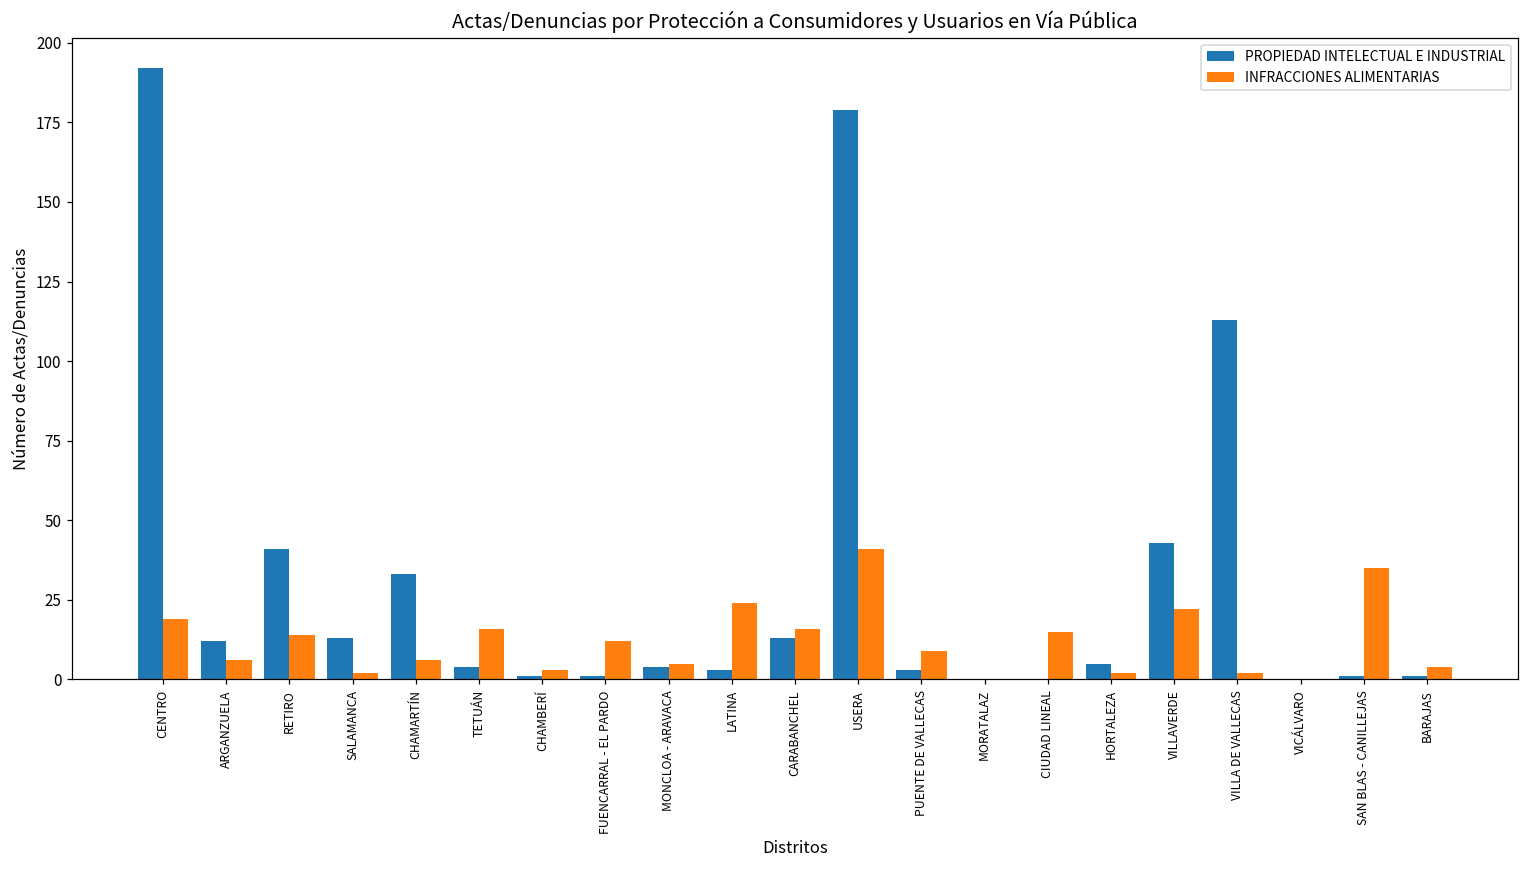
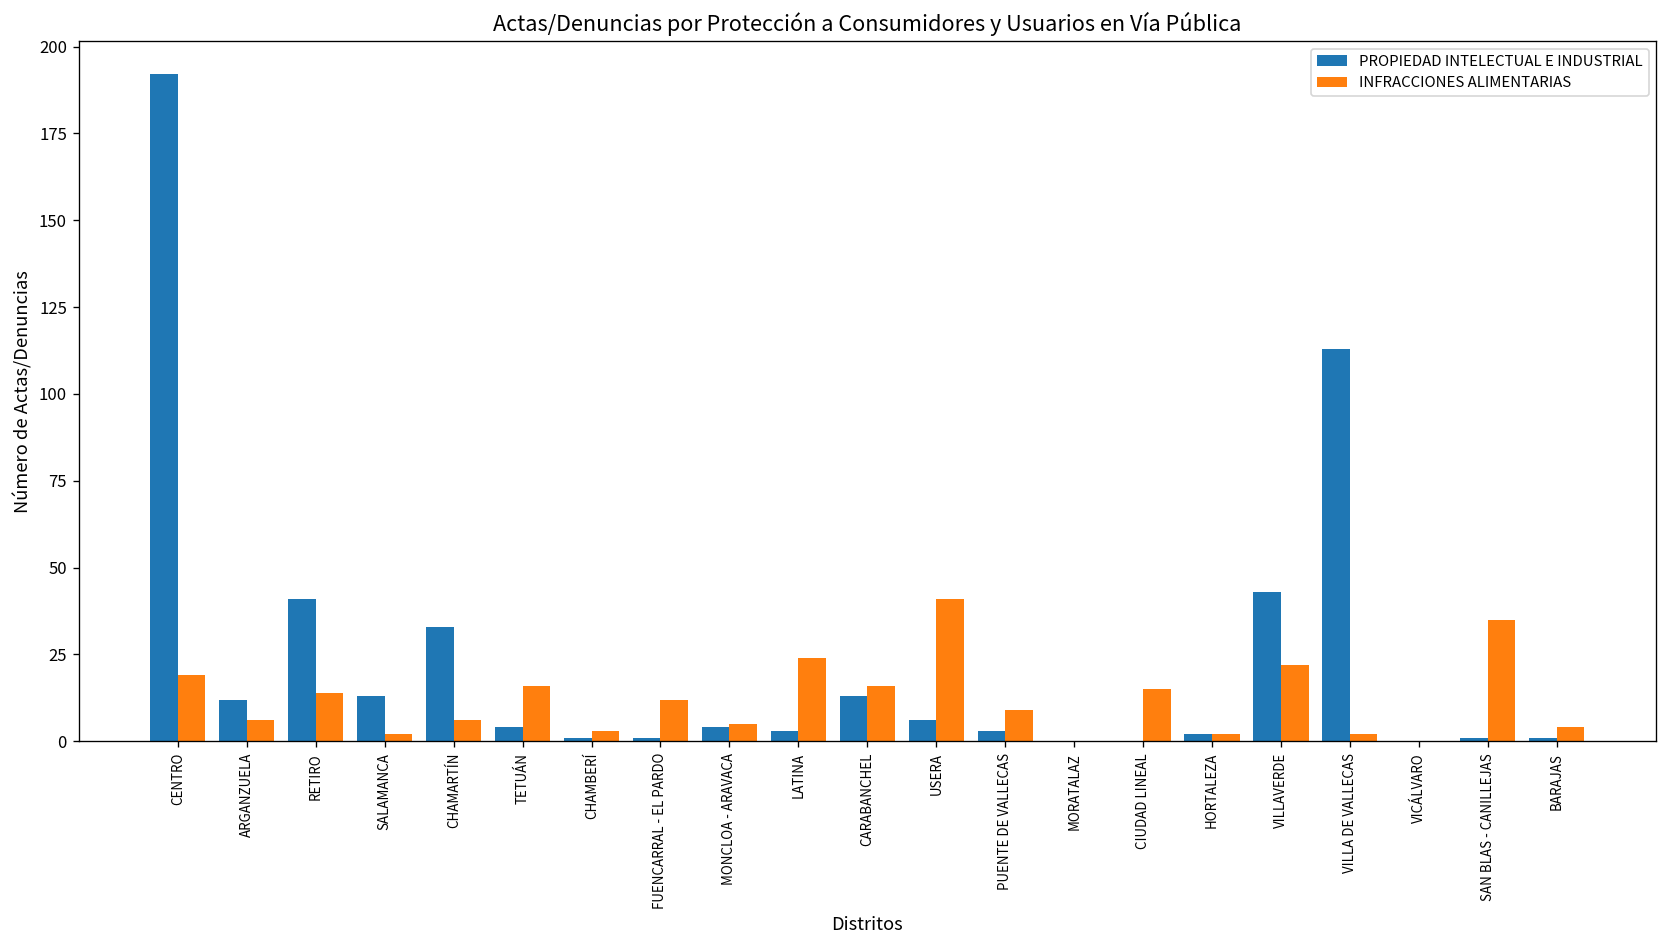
  {
    "PROPIEDAD INTELECTUAL E INDUSTRIAL": {
      "CENTRO": 192,
      "ARGANZUELA": 12,
      "RETIRO": 41,
      "SALAMANCA": 13,
      "CHAMARTÍN": 33,
      "TETUÁN": 4,
      "CHAMBERÍ": 1,
      "FUENCARRAL - EL PARDO": 1,
      "MONCLOA - ARAVACA": 4,
      "LATINA": 3,
      "CARABANCHEL": 13,
-     "USERA": 179,
+     "USERA": 6,
      "PUENTE DE VALLECAS": 3,
      "MORATALAZ": 0,
      "CIUDAD LINEAL": 0,
-     "HORTALEZA": 5,
+     "HORTALEZA": 2,
      "VILLAVERDE": 43,
      "VILLA DE VALLECAS": 113,
      "VICÁLVARO": 0,
      "SAN BLAS - CANILLEJAS": 1,
      "BARAJAS": 1
    },
    "INFRACCIONES ALIMENTARIAS": {
      "CENTRO": 19,
      "ARGANZUELA": 6,
      "RETIRO": 14,
      "SALAMANCA": 2,
      "CHAMARTÍN": 6,
      "TETUÁN": 16,
      "CHAMBERÍ": 3,
      "FUENCARRAL - EL PARDO": 12,
      "MONCLOA - ARAVACA": 5,
      "LATINA": 24,
      "CARABANCHEL": 16,
      "USERA": 41,
      "PUENTE DE VALLECAS": 9,
      "MORATALAZ": 0,
      "CIUDAD LINEAL": 15,
      "HORTALEZA": 2,
      "VILLAVERDE": 22,
      "VILLA DE VALLECAS": 2,
      "VICÁLVARO": 0,
      "SAN BLAS - CANILLEJAS": 35,
      "BARAJAS": 4
    }
  }
